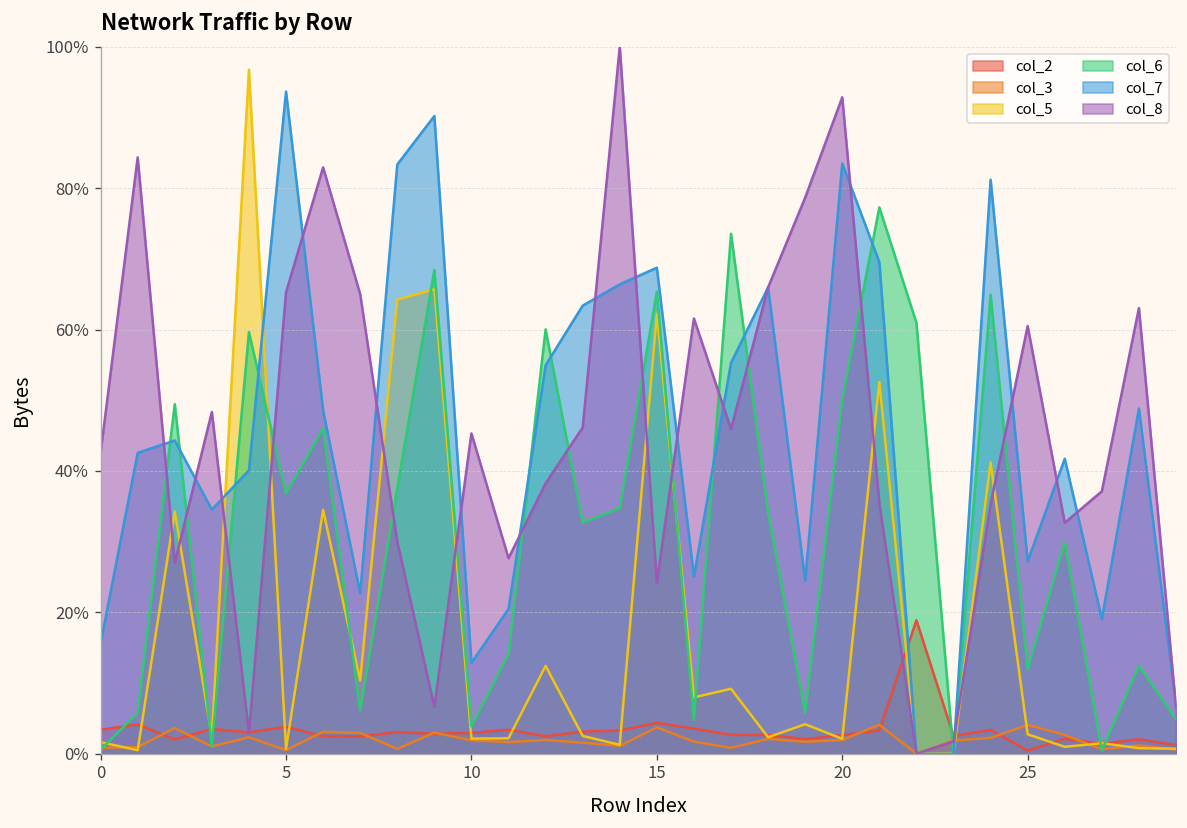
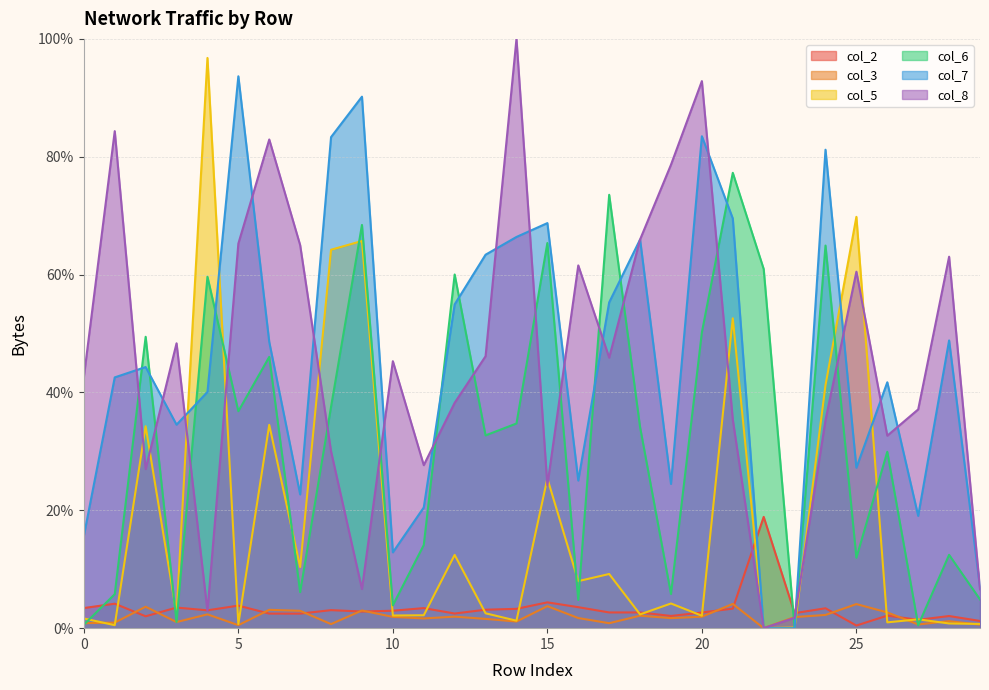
  {
    "col_5": {
      "0": "2%",
-     "15": "62%",
-     "25": "3%"
+     "15": "25%",
+     "25": "70%"
    },
    "col_6": {
      "5": "37%",
      "10": "4%",
      "15": "65%",
      "20": "50%",
      "25": "12%"
    },
    "col_7": {
      "0": "16%",
      "5": "94%",
      "10": "13%",
      "15": "69%",
      "20": "83%",
      "25": "27%"
    },
    "col_8": {
      "0": "43%",
      "5": "65%",
      "10": "45%",
      "15": "24%",
      "20": "93%",
      "25": "60%"
    }
  }
